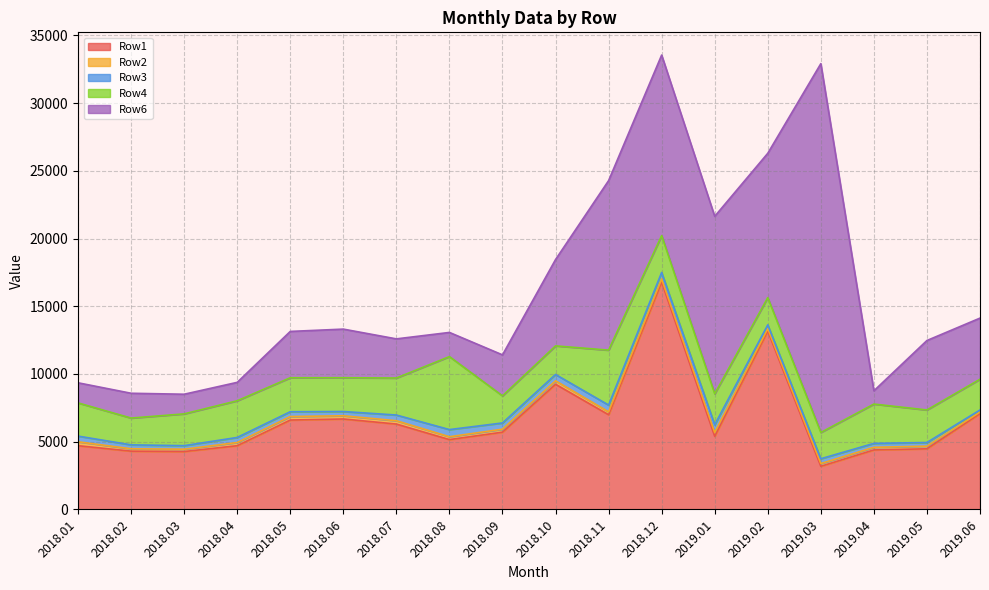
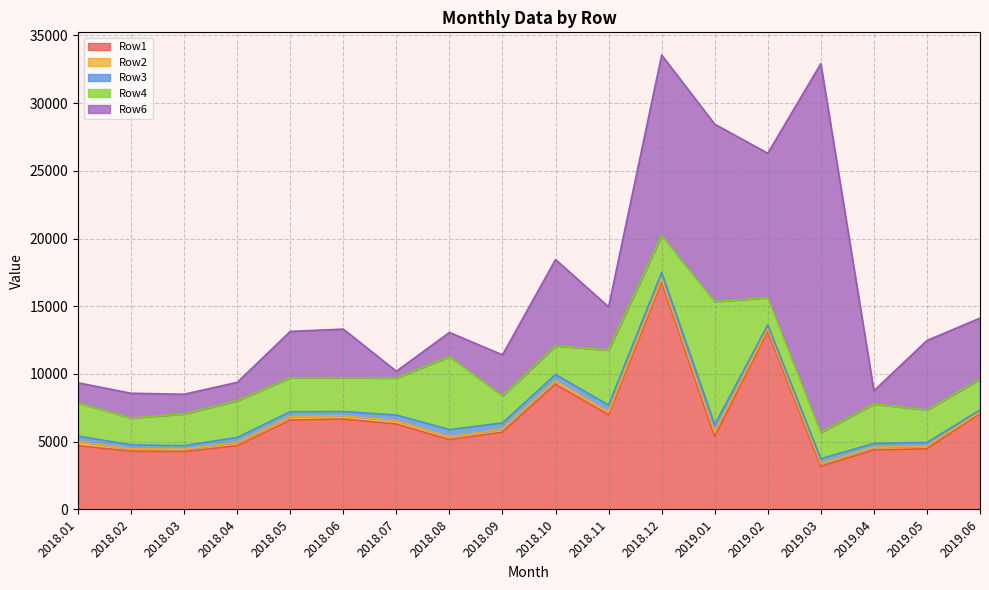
  {
    "Row1": {
      "2018.01": 4700,
      "2018.04": 4700,
      "2018.05": 6600,
      "2018.06": 6700,
      "2018.07": 6300,
      "2018.08": 5200,
      "2018.09": 5700,
      "2018.10": 9200,
      "2018.11": 7000,
      "2018.12": 16800,
      "2019.01": 5400,
      "2019.03": 3200,
      "2019.04": 4400,
      "2019.05": 4500
    },
    "Row2": {
      "2018.01": 300,
      "2018.04": 200,
      "2018.05": 300,
      "2018.06": 200,
      "2018.07": 200,
      "2018.08": 200,
      "2018.09": 200,
      "2018.10": 300,
      "2018.11": 200,
      "2018.12": 200,
      "2019.01": 300,
      "2019.03": 200,
      "2019.04": 200,
      "2019.05": 200
    },
    "Row3": {
      "2018.01": 400,
      "2018.02": 300,
      "2018.03": 300,
      "2018.04": 400,
      "2018.05": 400,
      "2018.06": 300,
      "2018.07": 400,
      "2018.08": 500,
      "2018.09": 500,
      "2018.10": 500,
      "2018.11": 500,
      "2018.12": 500,
      "2019.01": 600,
      "2019.02": 300,
      "2019.03": 400,
      "2019.04": 300,
      "2019.05": 300
    },
    "Row4": {
      "2018.01": 2500,
      "2018.02": 2000,
      "2018.03": 2300,
      "2018.04": 2700,
      "2018.05": 2500,
      "2018.06": 2500,
      "2018.07": 2700,
      "2018.08": 5400,
      "2018.09": 2000,
      "2018.10": 2100,
      "2018.11": 4100,
      "2018.12": 2700,
-     "2019.01": 2300,
+     "2019.01": 9100,
      "2019.02": 2000,
      "2019.03": 1900,
      "2019.04": 2900,
      "2019.05": 2400,
      "2019.06": 2300
    },
    "Row6": {
      "2018.01": 1500,
      "2018.02": 1800,
      "2018.03": 1500,
      "2018.04": 1400,
      "2018.05": 3400,
      "2018.06": 3600,
-     "2018.07": 2900,
+     "2018.07": 500,
      "2018.08": 1800,
      "2018.09": 3000,
      "2018.10": 6400,
-     "2018.11": 12500,
+     "2018.11": 3200,
      "2018.12": 13300,
      "2019.01": 13100,
      "2019.02": 10700,
      "2019.03": 27200,
      "2019.04": 1000,
      "2019.05": 5100,
      "2019.06": 4500
    }
  }
